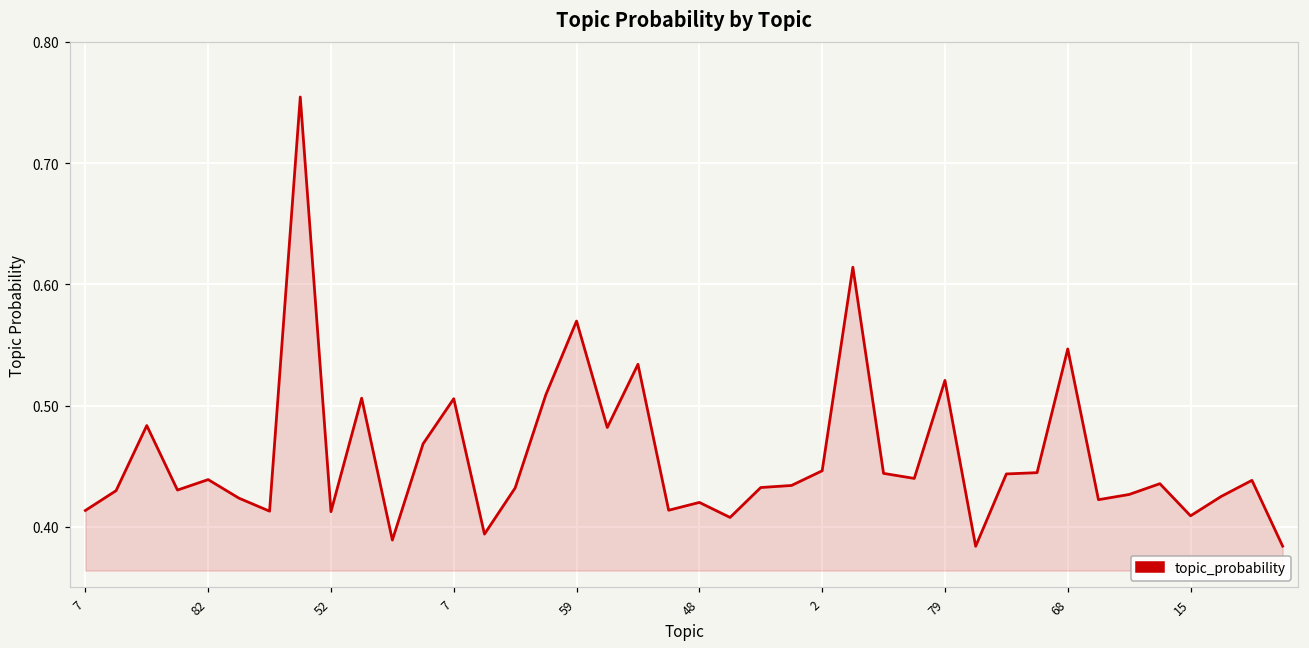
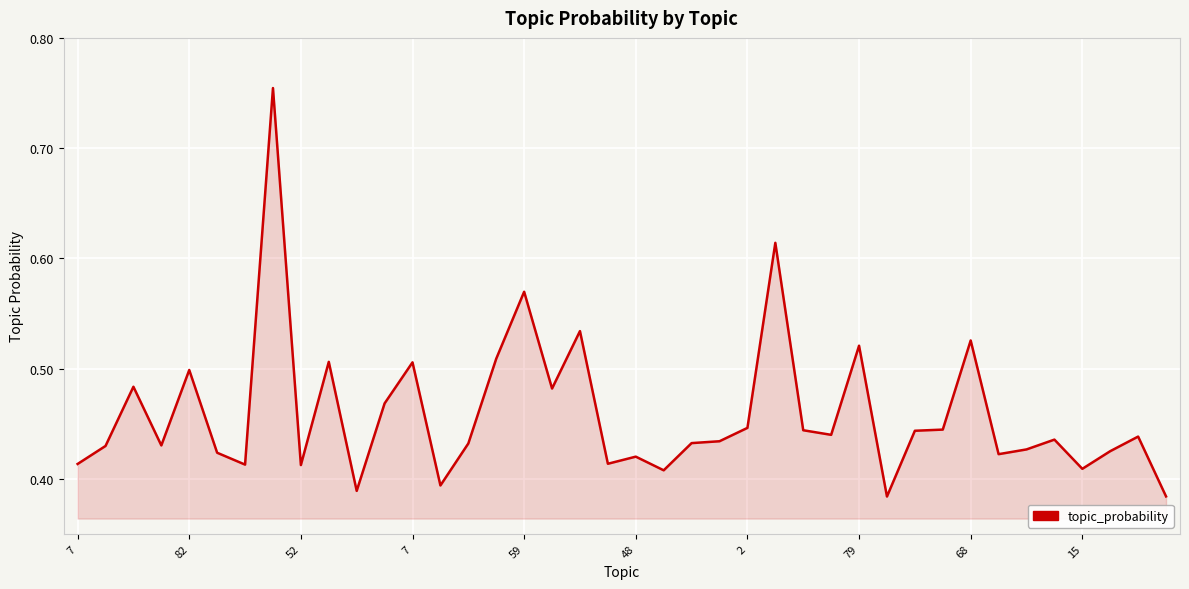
  {
-   "82": 0.439,
+   "82": 0.499,
    "52": 0.412,
    "59": 0.570,
    "48": 0.420,
    "79": 0.521,
-   "68": 0.547
+   "68": 0.525
  }
